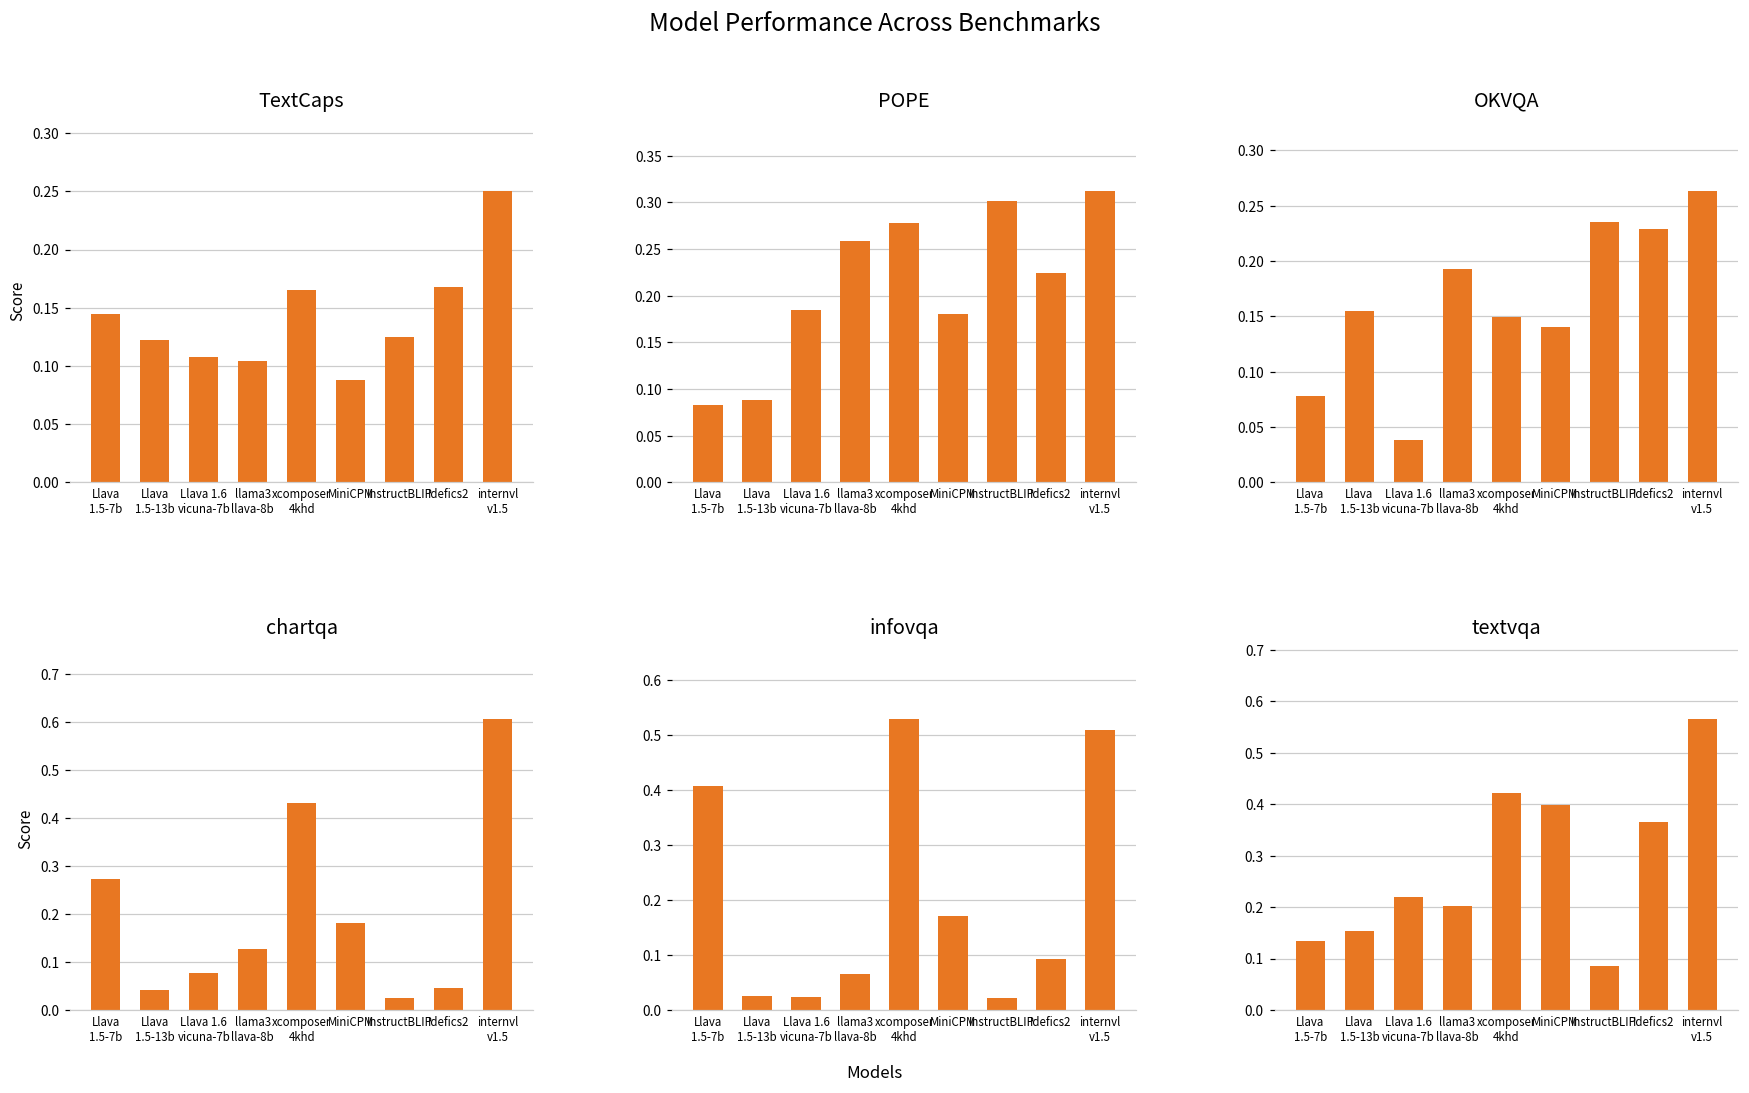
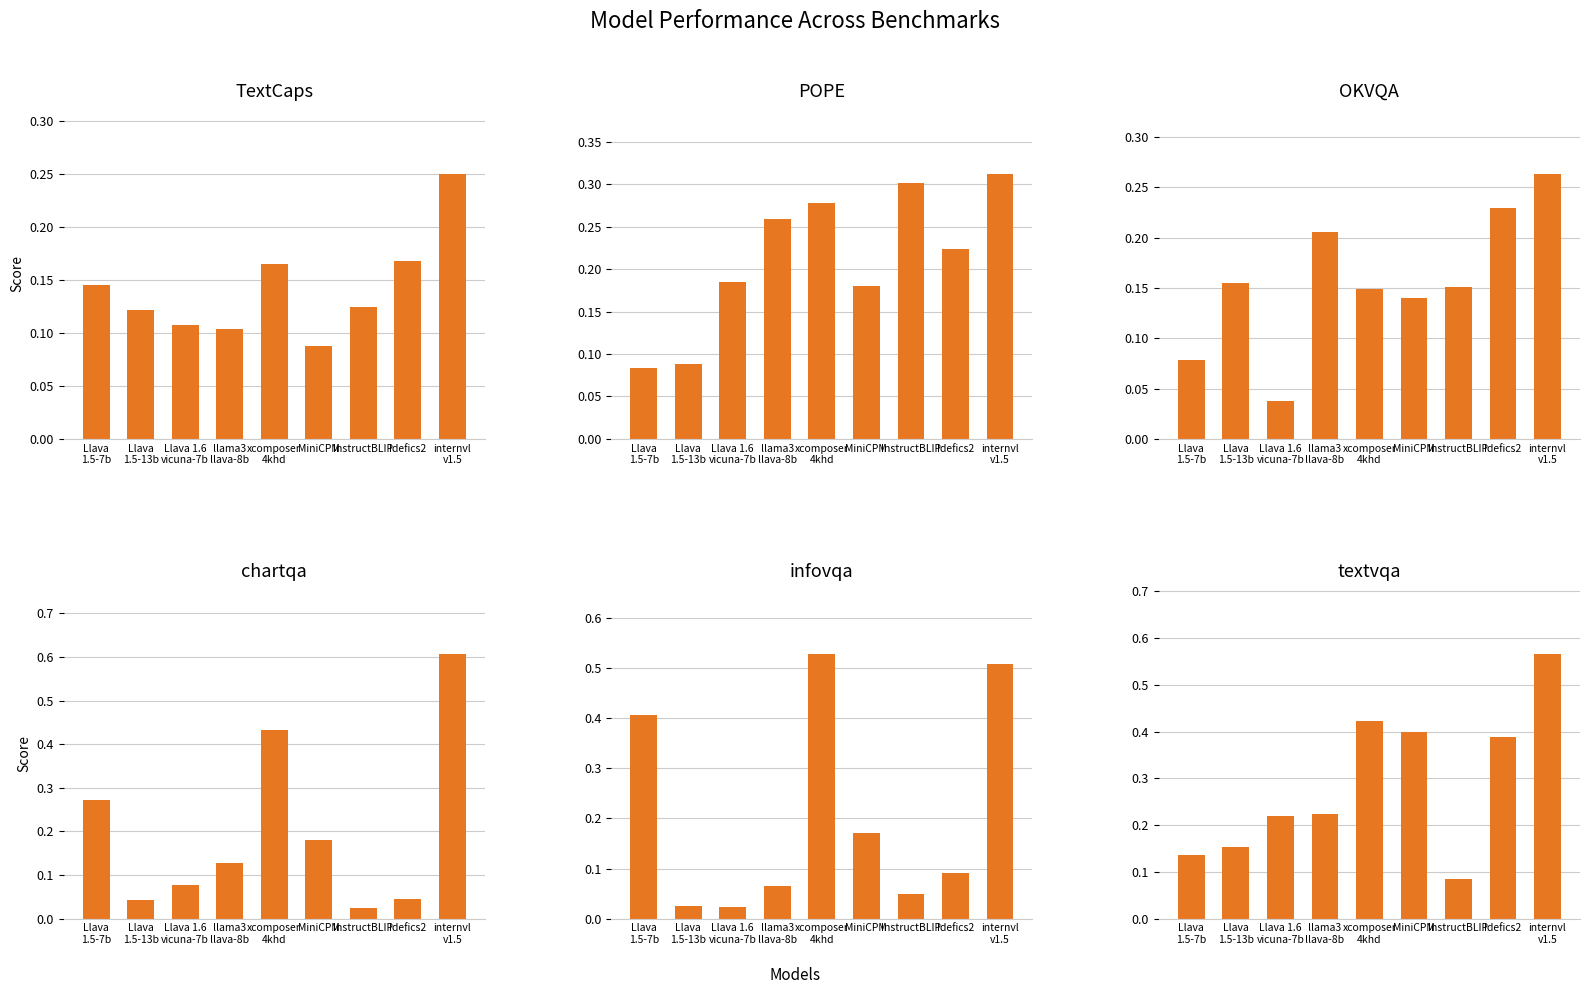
  {
    "TextCaps": {
      "Llava 1.5-7b": 0.145,
      "Llava 1.5-13b": 0.122,
      "Llava 1.6 vicuna-7b": 0.108,
      "llama3 llava-8b": 0.104,
      "xcomposer 4khd": 0.165,
      "InstructBLIP": 0.125,
      "Idefics2": 0.168,
      "internvl v1.5": 0.250
    },
    "POPE": {
      "Llava 1.5-7b": 0.08,
      "Llava 1.5-13b": 0.09,
      "Llava 1.6 vicuna-7b": 0.19,
      "llama3 llava-8b": 0.26,
      "xcomposer 4khd": 0.28,
      "InstructBLIP": 0.30,
      "Idefics2": 0.22,
      "internvl v1.5": 0.31
    },
    "OKVQA": {
      "Llava 1.5-7b": 0.078,
      "Llava 1.5-13b": 0.155,
      "Llava 1.6 vicuna-7b": 0.038,
-     "llama3 llava-8b": 0.193,
+     "llama3 llava-8b": 0.206,
      "xcomposer 4khd": 0.149,
-     "InstructBLIP": 0.235,
+     "InstructBLIP": 0.151,
      "Idefics2": 0.229,
      "internvl v1.5": 0.263
    },
    "chartqa": {
      "Llava 1.5-7b": 0.27,
      "Llava 1.5-13b": 0.04,
      "Llava 1.6 vicuna-7b": 0.08,
      "llama3 llava-8b": 0.13,
      "xcomposer 4khd": 0.43,
      "InstructBLIP": 0.03,
      "Idefics2": 0.05,
      "internvl v1.5": 0.61
    },
    "infovqa": {
      "Llava 1.5-7b": 0.41,
      "Llava 1.5-13b": 0.03,
      "Llava 1.6 vicuna-7b": 0.02,
      "llama3 llava-8b": 0.07,
      "xcomposer 4khd": 0.53,
-     "InstructBLIP": 0.02,
+     "InstructBLIP": 0.05,
      "Idefics2": 0.09,
      "internvl v1.5": 0.51
    },
    "textvqa": {
      "Llava 1.5-7b": 0.14,
      "Llava 1.5-13b": 0.15,
      "Llava 1.6 vicuna-7b": 0.22,
-     "llama3 llava-8b": 0.20,
+     "llama3 llava-8b": 0.22,
      "xcomposer 4khd": 0.42,
      "InstructBLIP": 0.09,
-     "Idefics2": 0.37,
+     "Idefics2": 0.39,
      "internvl v1.5": 0.57
    }
  }
